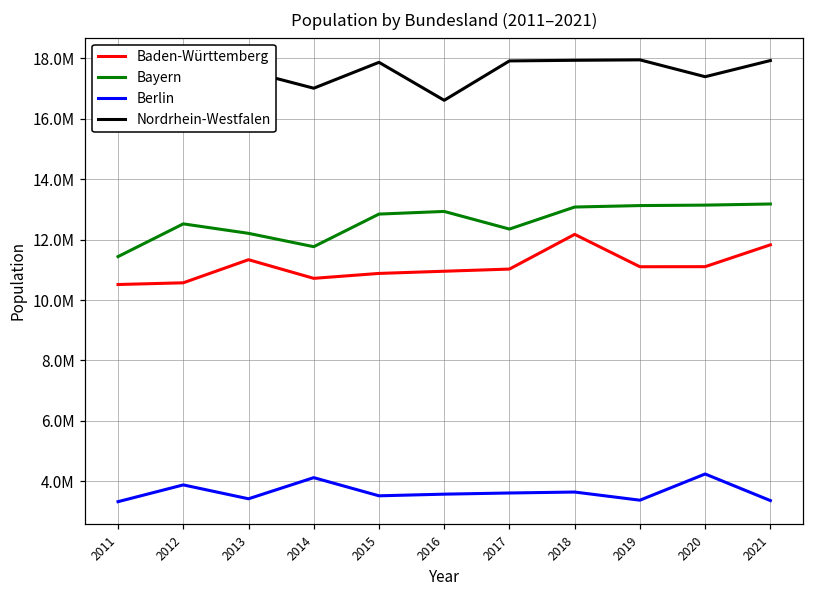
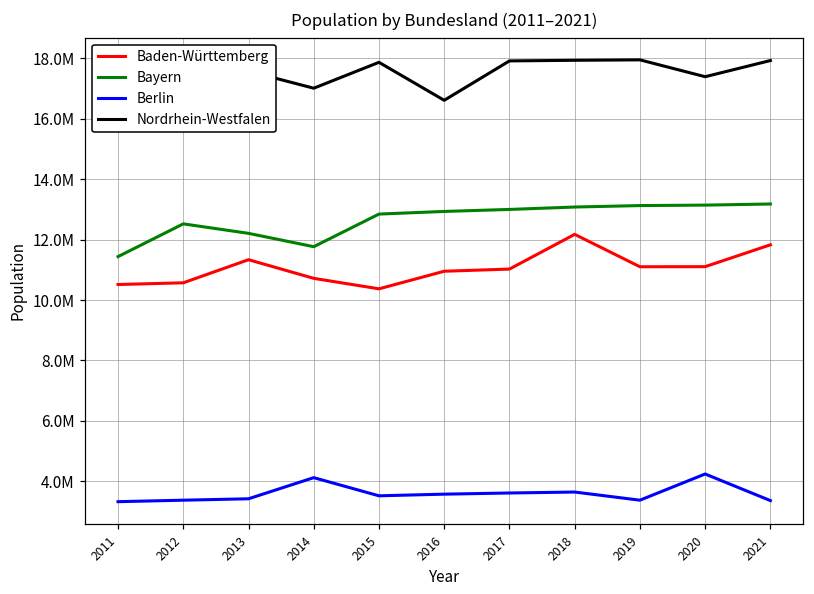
  {
    "Baden-Württemberg": {
      "2011": 10500000,
      "2012": 10600000,
      "2013": 11300000,
      "2014": 10700000,
-     "2015": 10900000,
+     "2015": 10400000,
      "2016": 11000000,
      "2017": 11000000,
      "2018": 12200000,
      "2019": 11100000,
      "2020": 11100000,
      "2021": 11800000
    },
    "Bayern": {
      "2011": 11400000,
      "2012": 12500000,
      "2013": 12200000,
      "2014": 11800000,
      "2015": 12800000,
      "2016": 12900000,
-     "2017": 12300000,
+     "2017": 13000000,
      "2018": 13100000,
      "2019": 13100000,
      "2020": 13100000,
      "2021": 13200000
    },
    "Berlin": {
      "2011": 3300000,
-     "2012": 3900000,
+     "2012": 3400000,
      "2013": 3400000,
      "2014": 4100000,
      "2015": 3500000,
      "2016": 3600000,
      "2017": 3600000,
      "2018": 3600000,
      "2019": 3400000,
      "2020": 4200000,
      "2021": 3400000
    },
    "Nordrhein-Westfalen": {
      "2014": 17000000,
      "2015": 17900000,
      "2016": 16600000,
      "2017": 17900000,
      "2018": 17900000,
      "2019": 17900000,
      "2020": 17400000,
      "2021": 17900000
    }
  }
